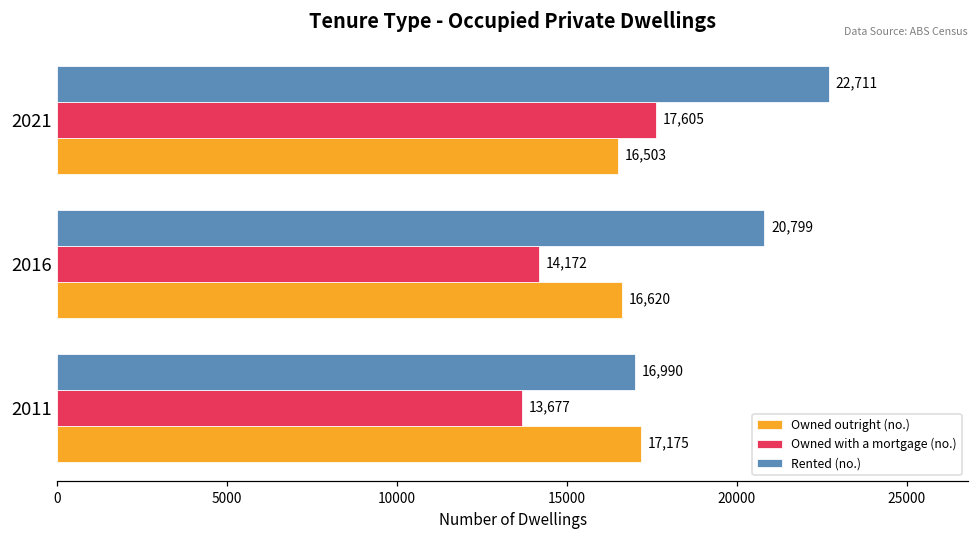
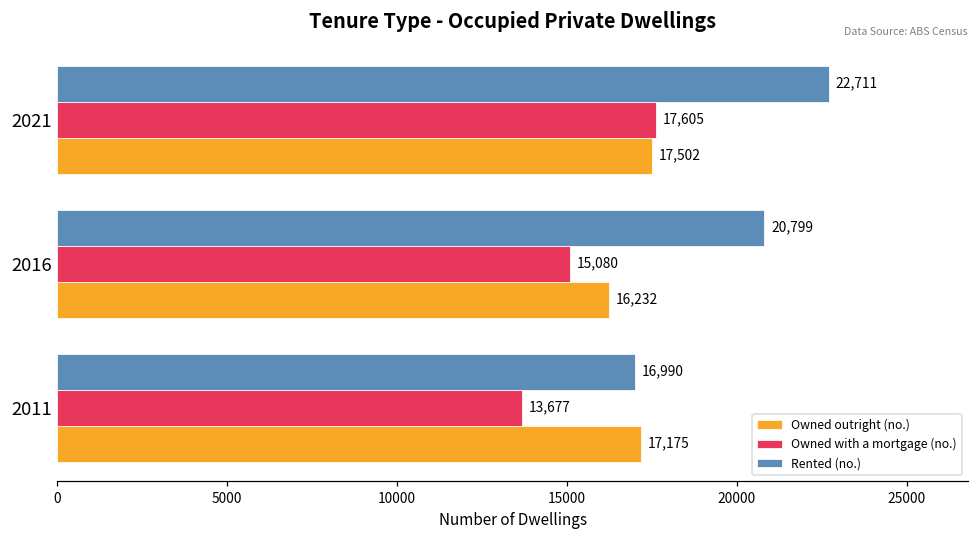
  {
    "Owned outright (no.)": {
-     "2021": "16,503",
-     "2016": "16,620",
+     "2021": "17,502",
+     "2016": "16,232",
      "2011": "17,175"
    },
    "Owned with a mortgage (no.)": {
      "2021": "17,605",
-     "2016": "14,172",
+     "2016": "15,080",
      "2011": "13,677"
    },
    "Rented (no.)": {
      "2021": "22,711",
      "2016": "20,799",
      "2011": "16,990"
    }
  }
